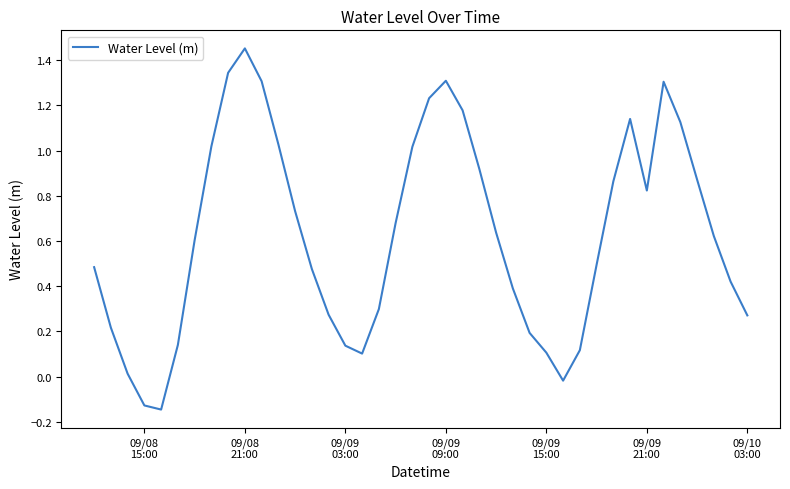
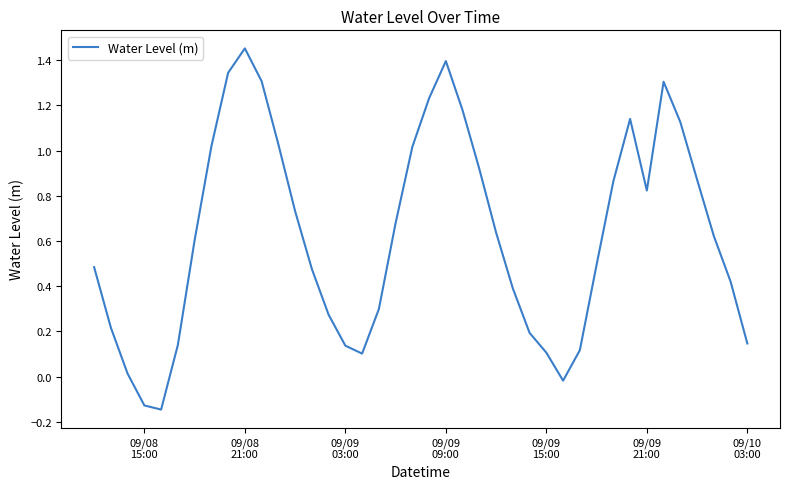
  {
    "09/08 15:00": -0.13,
    "09/08 21:00": 1.45,
    "09/09 03:00": 0.14,
-   "09/09 09:00": 1.31,
+   "09/09 09:00": 1.40,
    "09/09 15:00": 0.11,
    "09/09 21:00": 0.82,
-   "09/10 03:00": 0.27
+   "09/10 03:00": 0.15
  }
